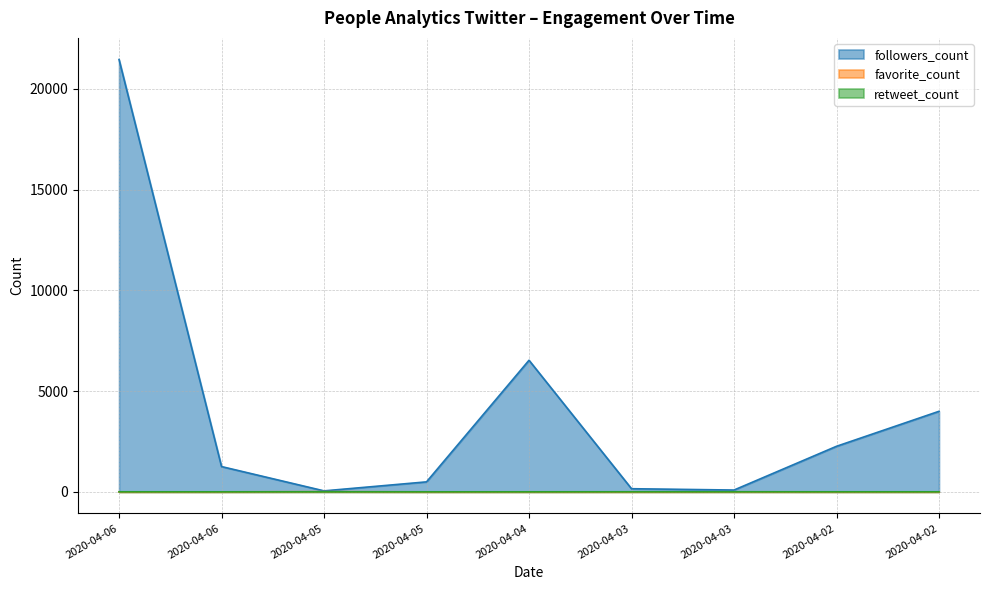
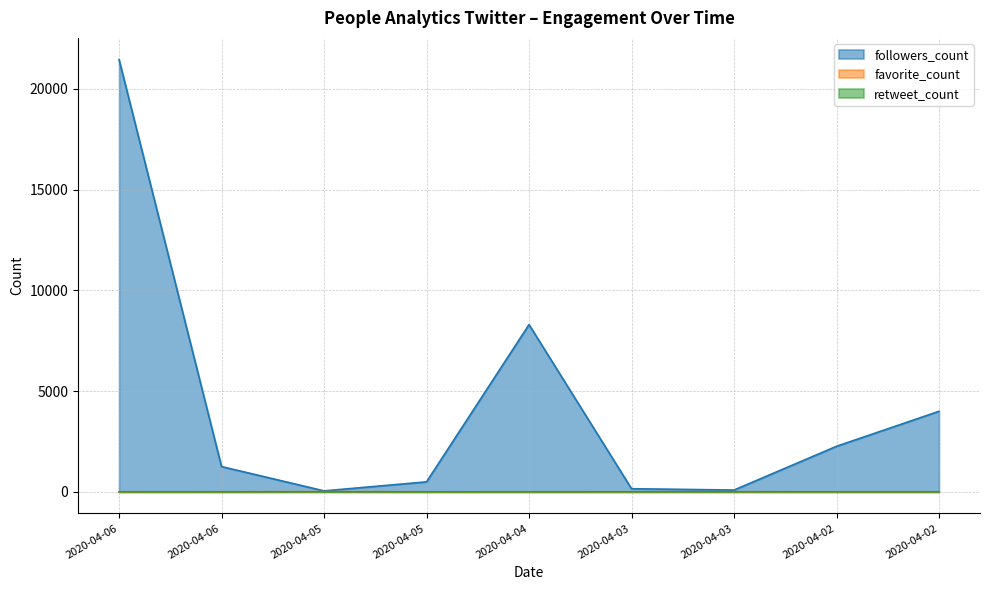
  {
    "followers_count": {
-     "2020-04-04": 6500
+     "2020-04-04": 8300
    },
    "retweet_count": {
      "2020-04-04": 0
    }
  }
